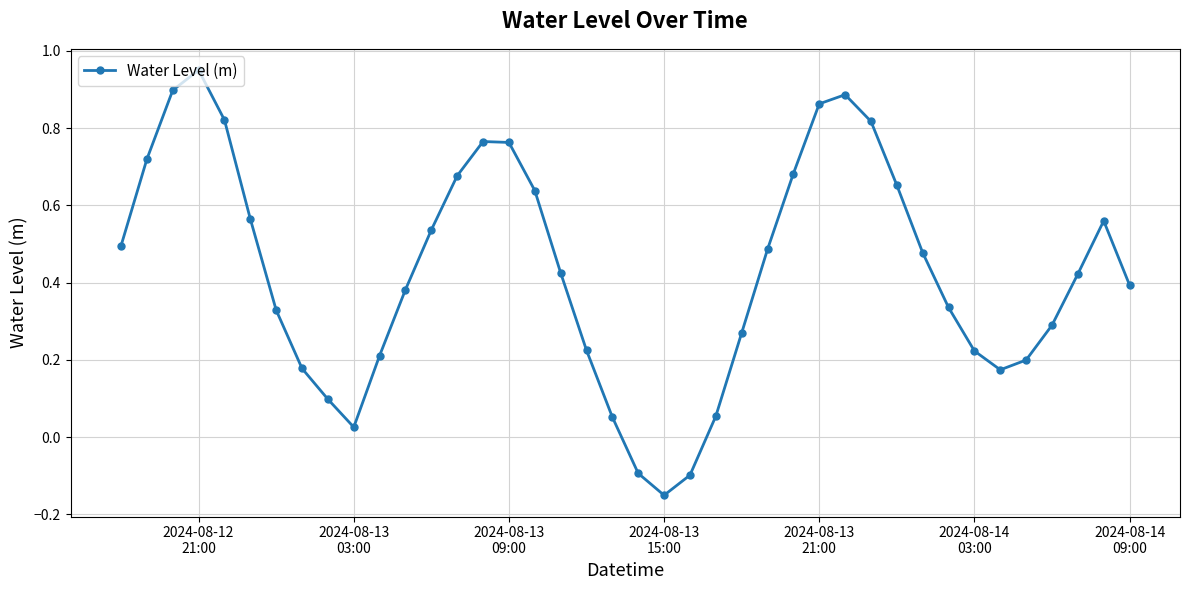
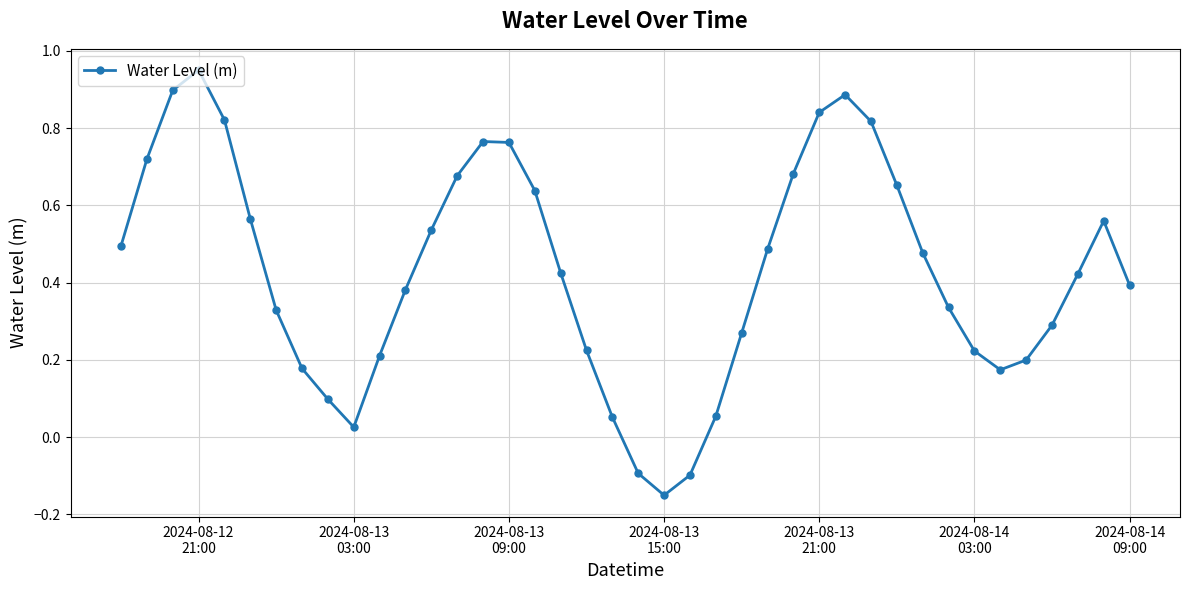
  {
    "2024-08-13 03:00": 0.03,
    "2024-08-13 09:00": 0.76,
    "2024-08-13 15:00": -0.15,
-   "2024-08-13 21:00": 0.86,
+   "2024-08-13 21:00": 0.84,
    "2024-08-14 03:00": 0.22,
    "2024-08-14 09:00": 0.39
  }
